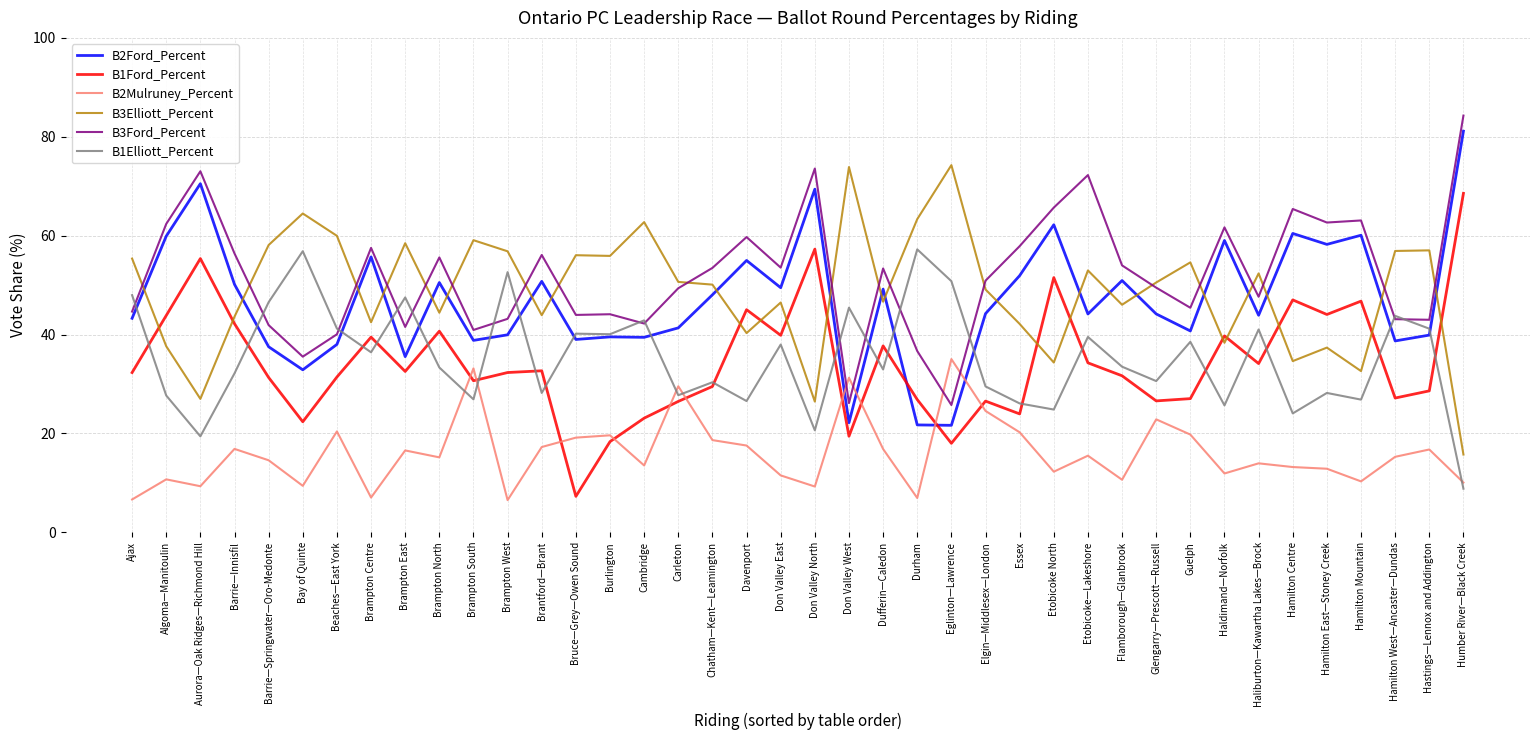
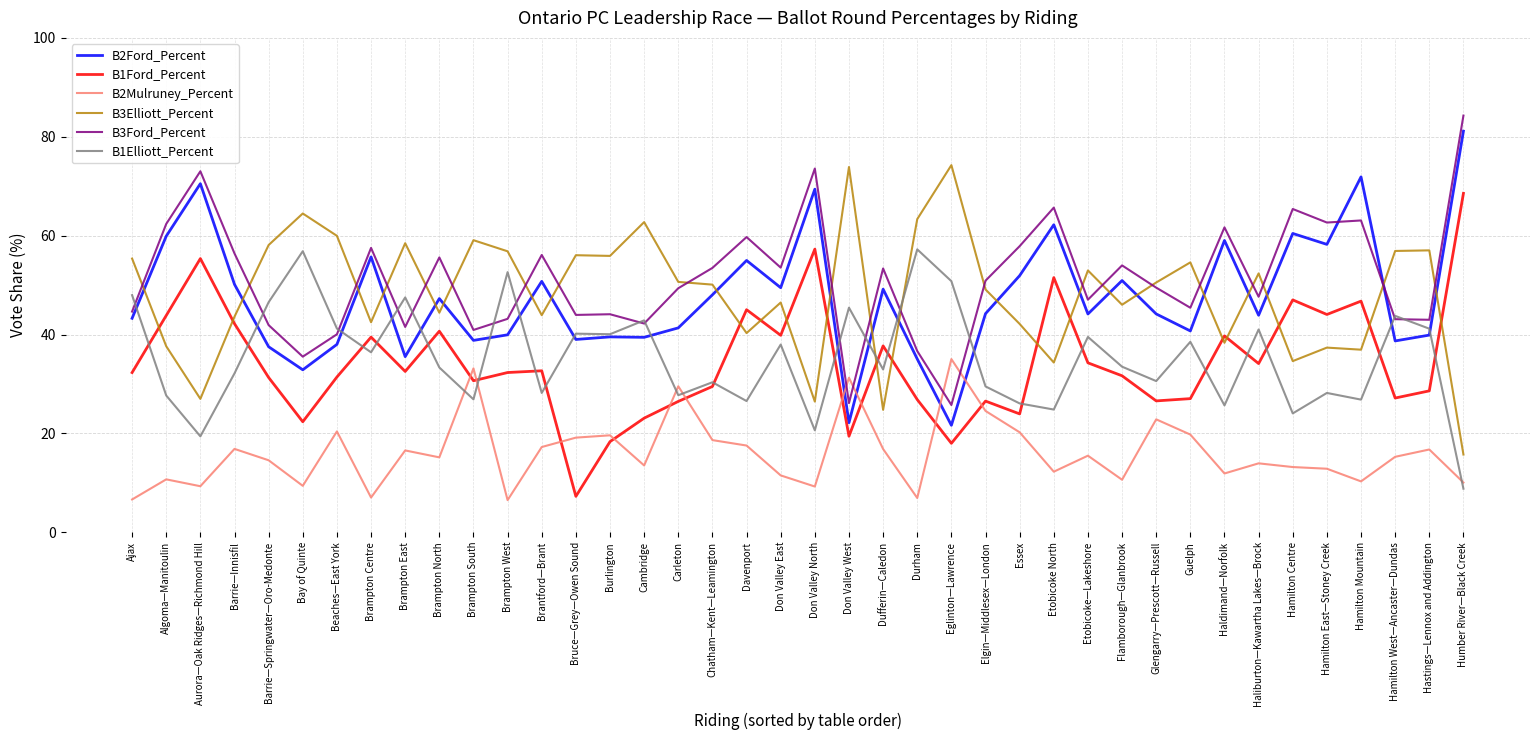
  {
    "B2Ford_Percent": {
      "Ajax": 43,
      "Algoma—Manitoulin": 60,
      "Aurora—Oak Ridges—Richmond Hill": 71,
      "Barrie—Innisfil": 50,
      "Barrie—Springwater—Oro-Medonte": 38,
      "Bay of Quinte": 33,
      "Beaches—East York": 38,
      "Brampton Centre": 56,
      "Brampton East": 36,
-     "Brampton North": 51,
+     "Brampton North": 47,
      "Brampton South": 39,
      "Brampton West": 40,
      "Brantford—Brant": 51,
      "Bruce—Grey—Owen Sound": 39,
      "Burlington": 40,
      "Cambridge": 39,
      "Carleton": 41,
      "Chatham—Kent—Leamington": 48,
      "Davenport": 55,
      "Don Valley East": 49,
      "Don Valley North": 69,
      "Don Valley West": 22,
      "Dufferin—Caledon": 49,
-     "Durham": 22,
+     "Durham": 35,
      "Eglinton—Lawrence": 22,
      "Elgin—Middlesex—London": 44,
      "Essex": 52,
      "Etobicoke North": 62,
      "Etobicoke—Lakeshore": 44,
      "Flamborough—Glanbrook": 51,
      "Glengarry—Prescott—Russell": 44,
      "Guelph": 41,
      "Haldimand—Norfolk": 59,
      "Haliburton—Kawartha Lakes—Brock": 44,
      "Hamilton Centre": 60,
      "Hamilton East—Stoney Creek": 58,
-     "Hamilton Mountain": 60,
+     "Hamilton Mountain": 72,
      "Hamilton West—Ancaster—Dundas": 39,
      "Hastings—Lennox and Addington": 40,
      "Humber River—Black Creek": 81
    },
    "B3Elliott_Percent": {
      "Ajax": 55,
      "Algoma—Manitoulin": 38,
      "Aurora—Oak Ridges—Richmond Hill": 27,
      "Barrie—Innisfil": 44,
      "Barrie—Springwater—Oro-Medonte": 58,
      "Bay of Quinte": 64,
      "Beaches—East York": 60,
      "Brampton Centre": 42,
      "Brampton East": 58,
      "Brampton North": 44,
      "Brampton South": 59,
      "Brampton West": 57,
      "Brantford—Brant": 44,
      "Bruce—Grey—Owen Sound": 56,
      "Burlington": 56,
      "Cambridge": 63,
      "Carleton": 51,
      "Chatham—Kent—Leamington": 50,
      "Davenport": 40,
      "Don Valley East": 46,
      "Don Valley North": 26,
      "Don Valley West": 74,
-     "Dufferin—Caledon": 47,
+     "Dufferin—Caledon": 25,
      "Durham": 63,
      "Eglinton—Lawrence": 74,
      "Elgin—Middlesex—London": 49,
      "Essex": 42,
      "Etobicoke North": 34,
      "Etobicoke—Lakeshore": 53,
      "Flamborough—Glanbrook": 46,
      "Glengarry—Prescott—Russell": 51,
      "Guelph": 55,
      "Haldimand—Norfolk": 38,
      "Haliburton—Kawartha Lakes—Brock": 52,
      "Hamilton Centre": 35,
      "Hamilton East—Stoney Creek": 37,
-     "Hamilton Mountain": 33,
+     "Hamilton Mountain": 37,
      "Hamilton West—Ancaster—Dundas": 57,
      "Hastings—Lennox and Addington": 57,
      "Humber River—Black Creek": 16
    },
    "B3Ford_Percent": {
      "Ajax": 45,
      "Algoma—Manitoulin": 62,
      "Aurora—Oak Ridges—Richmond Hill": 73,
      "Barrie—Innisfil": 56,
      "Barrie—Springwater—Oro-Medonte": 42,
      "Bay of Quinte": 36,
      "Beaches—East York": 40,
      "Brampton Centre": 58,
      "Brampton East": 42,
      "Brampton North": 56,
      "Brampton South": 41,
      "Brampton West": 43,
      "Brantford—Brant": 56,
      "Bruce—Grey—Owen Sound": 44,
      "Burlington": 44,
      "Cambridge": 42,
      "Carleton": 49,
      "Chatham—Kent—Leamington": 53,
      "Davenport": 60,
      "Don Valley East": 54,
      "Don Valley North": 74,
      "Don Valley West": 26,
      "Dufferin—Caledon": 53,
      "Durham": 37,
      "Eglinton—Lawrence": 26,
      "Elgin—Middlesex—London": 51,
      "Essex": 58,
      "Etobicoke North": 66,
-     "Etobicoke—Lakeshore": 72,
+     "Etobicoke—Lakeshore": 47,
      "Flamborough—Glanbrook": 54,
      "Glengarry—Prescott—Russell": 49,
      "Guelph": 45,
      "Haldimand—Norfolk": 62,
      "Haliburton—Kawartha Lakes—Brock": 48,
      "Hamilton Centre": 65,
      "Hamilton East—Stoney Creek": 63,
      "Hamilton Mountain": 63,
      "Hamilton West—Ancaster—Dundas": 43,
      "Hastings—Lennox and Addington": 43,
      "Humber River—Black Creek": 84
    }
  }
